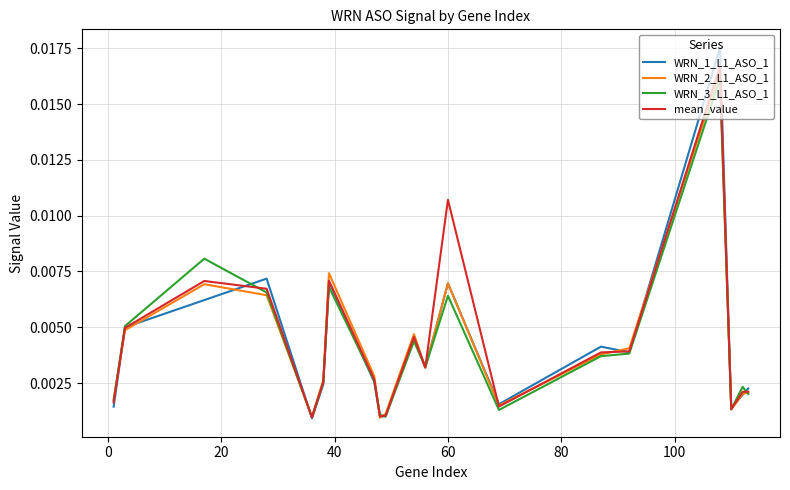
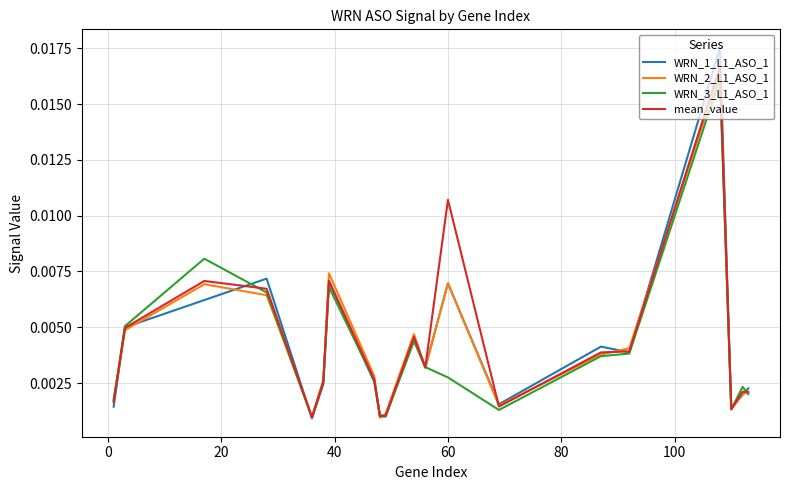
  {
    "WRN_3_L1_ASO_1": {
-     "60": 0.0064
+     "60": 0.0028
    },
    "mean_value": {
      "60": 0.0107
    }
  }
